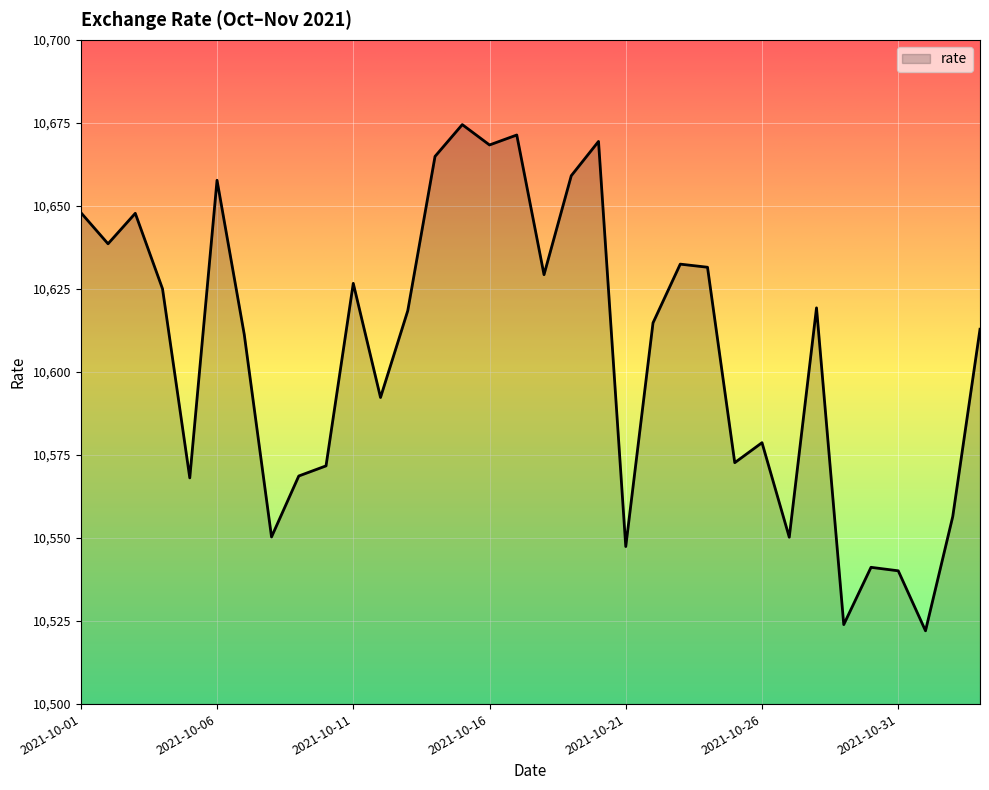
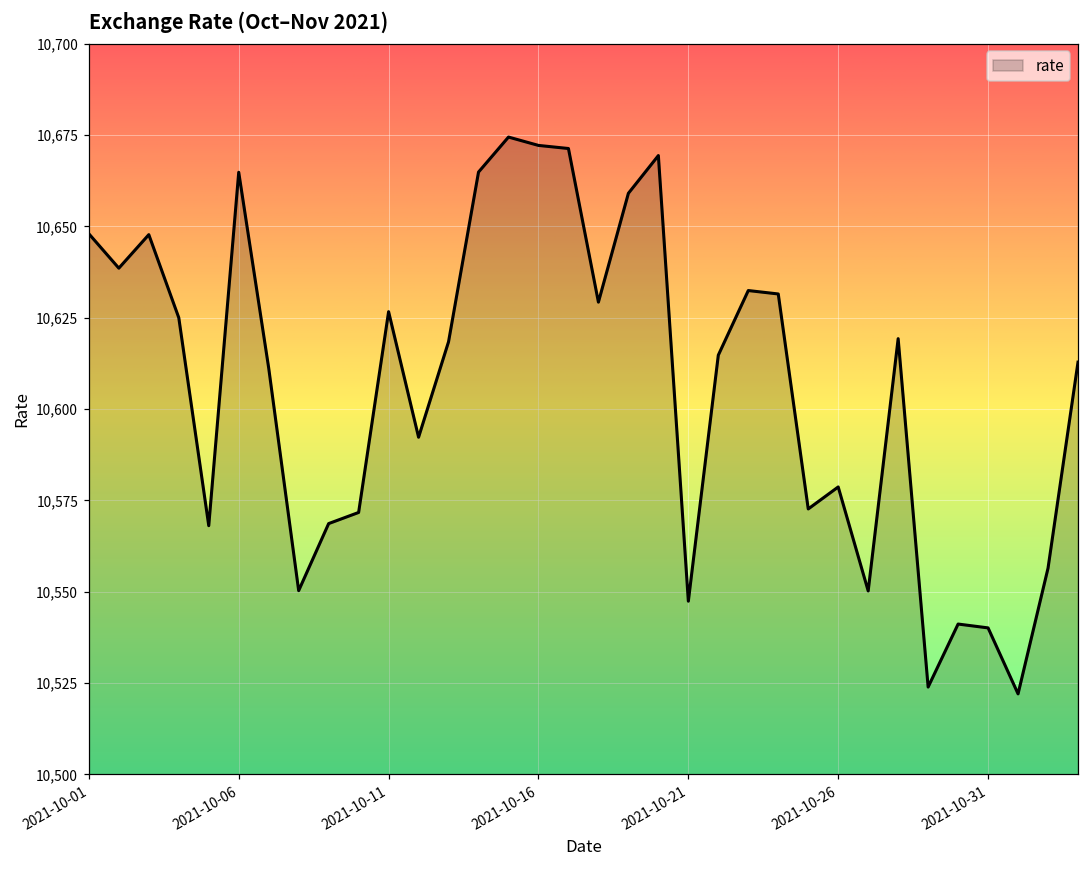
  {
    "2021-10-01": "10,648",
-   "2021-10-06": "10,658",
+   "2021-10-06": "10,665",
    "2021-10-11": "10,627",
-   "2021-10-16": "10,668",
+   "2021-10-16": "10,672",
    "2021-10-21": "10,547",
    "2021-10-26": "10,579",
    "2021-10-31": "10,540"
  }
